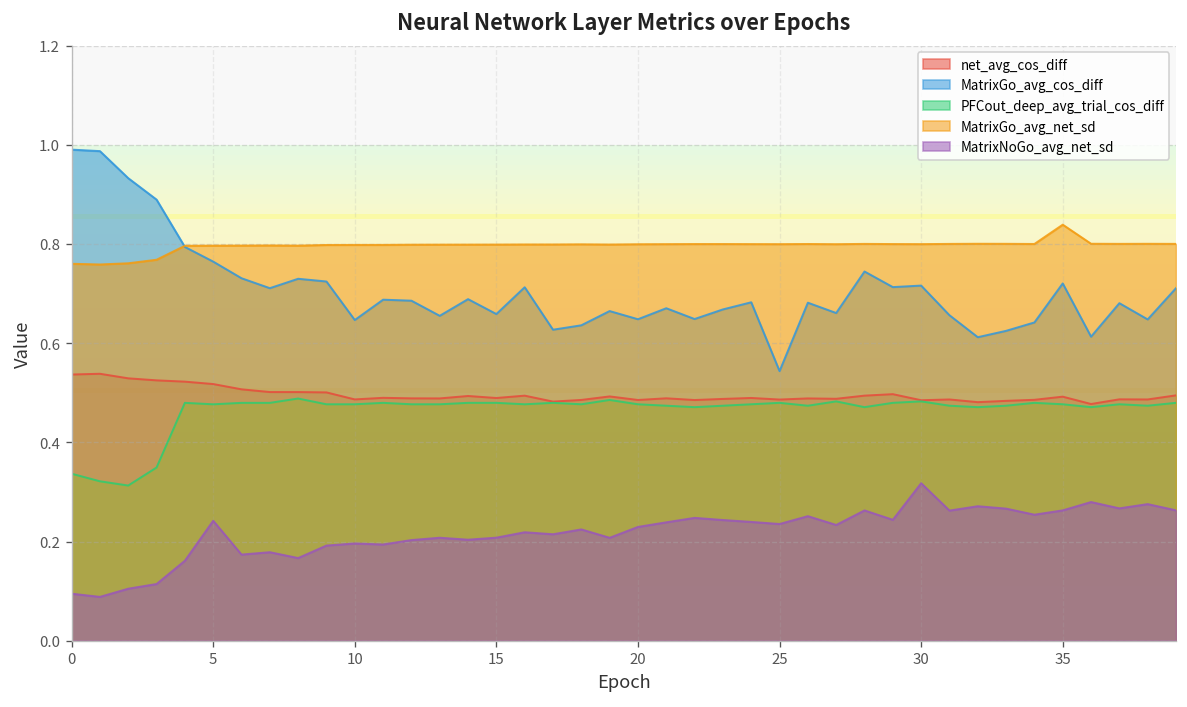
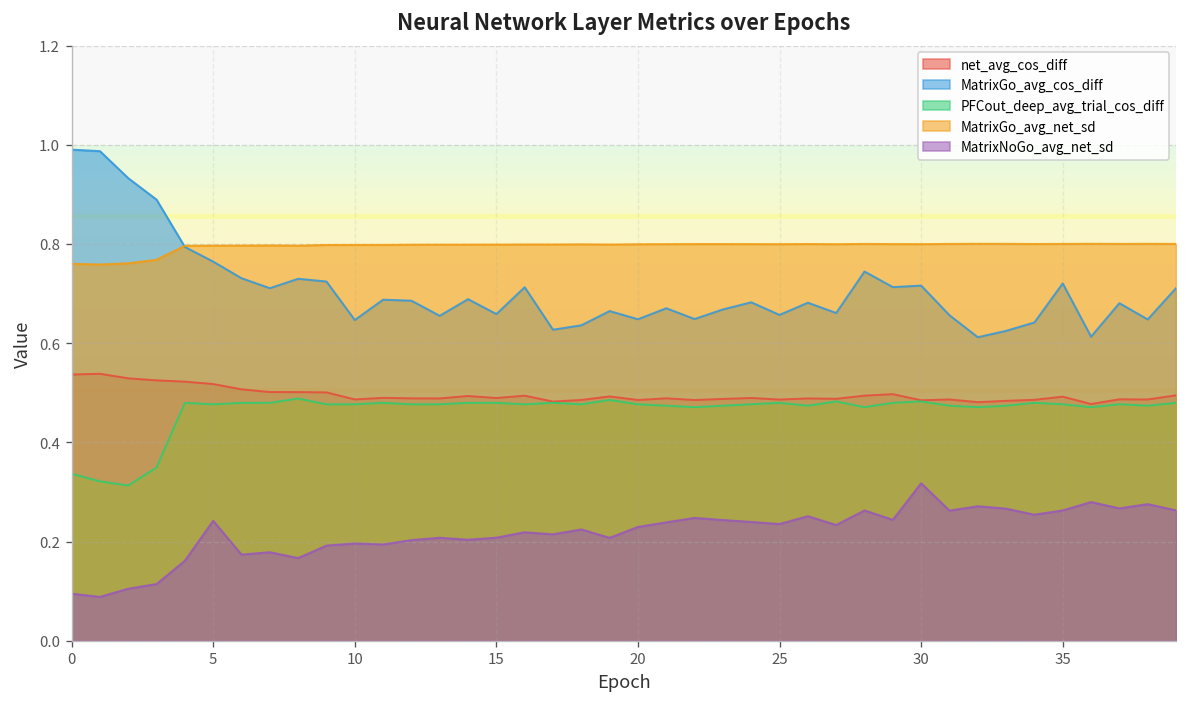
  {
    "net_avg_cos_diff": {
      "0": 0.54,
      "5": 0.52,
      "10": 0.49,
      "15": 0.49,
      "20": 0.49,
      "25": 0.49,
      "35": 0.49
    },
    "MatrixGo_avg_cos_diff": {
      "0": 0.99,
      "5": 0.76,
      "10": 0.65,
      "15": 0.66,
      "20": 0.65,
-     "25": 0.54,
+     "25": 0.66,
      "30": 0.72,
      "35": 0.72
    },
    "PFCout_deep_avg_trial_cos_diff": {
      "0": 0.34,
      "5": 0.48,
      "10": 0.48,
      "15": 0.48,
      "20": 0.48,
      "25": 0.48,
      "35": 0.48
    },
    "MatrixGo_avg_net_sd": {
      "0": 0.76,
      "5": 0.80,
      "10": 0.80,
      "15": 0.80,
      "20": 0.80,
      "25": 0.80,
      "30": 0.80,
-     "35": 0.84
+     "35": 0.80
    },
    "MatrixNoGo_avg_net_sd": {
      "0": 0.09,
      "5": 0.24,
      "10": 0.20,
      "15": 0.21,
      "20": 0.23,
      "25": 0.24,
      "30": 0.32,
      "35": 0.26
    }
  }
